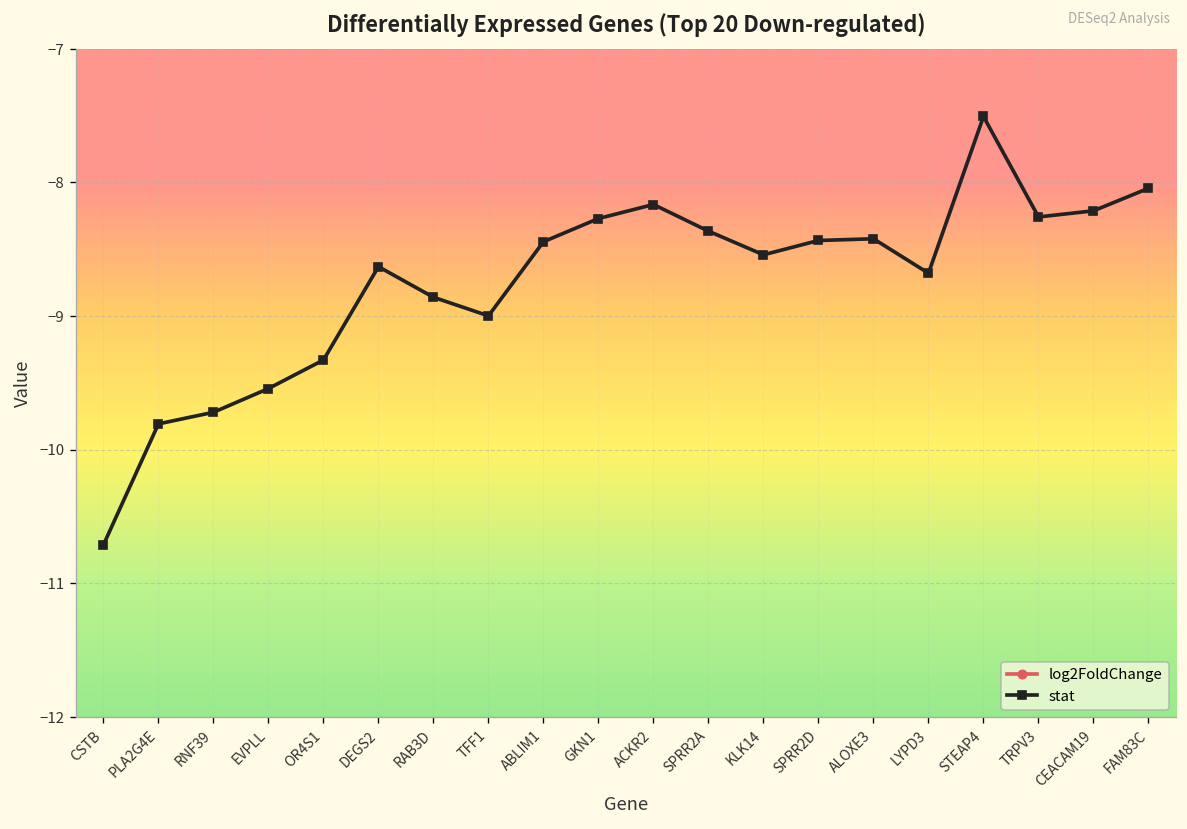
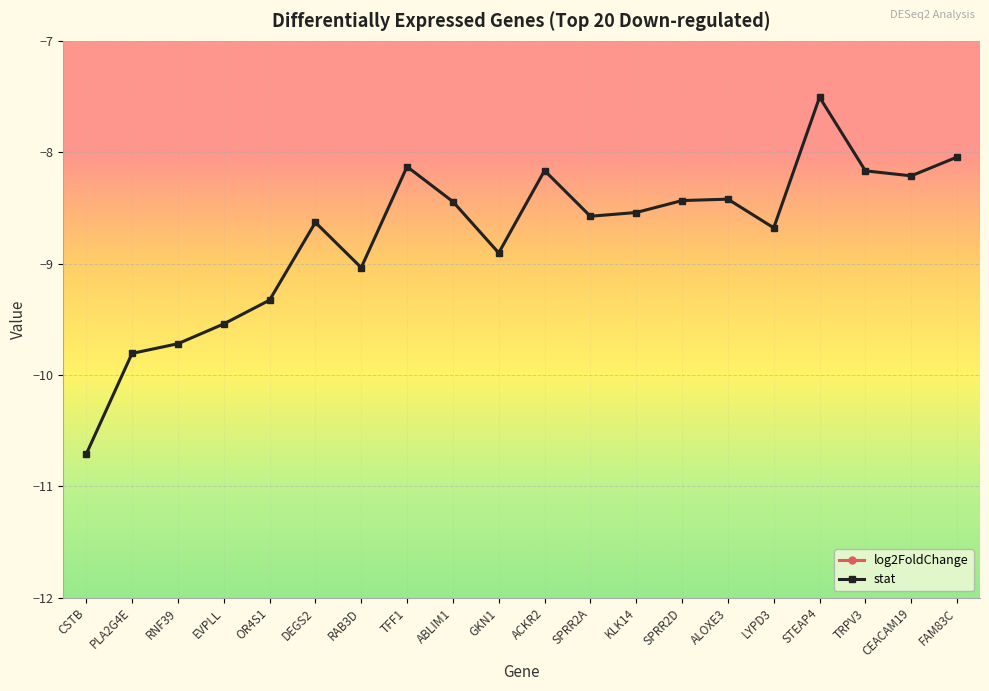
  {
    "stat": {
      "CSTB": -10.71,
      "PLA2G4E": -9.81,
      "RNF39": -9.72,
      "EVPLL": -9.54,
      "OR4S1": -9.33,
      "DEGS2": -8.63,
-     "RAB3D": -8.86,
-     "TFF1": -9.00,
+     "RAB3D": -9.04,
+     "TFF1": -8.13,
      "ABLIM1": -8.44,
-     "GKN1": -8.27,
+     "GKN1": -8.90,
      "ACKR2": -8.16,
-     "SPRR2A": -8.36,
+     "SPRR2A": -8.57,
      "KLK14": -8.54,
      "SPRR2D": -8.43,
      "ALOXE3": -8.42,
      "LYPD3": -8.68,
      "STEAP4": -7.51,
-     "TRPV3": -8.26,
+     "TRPV3": -8.17,
      "CEACAM19": -8.21,
      "FAM83C": -8.04
    }
  }
